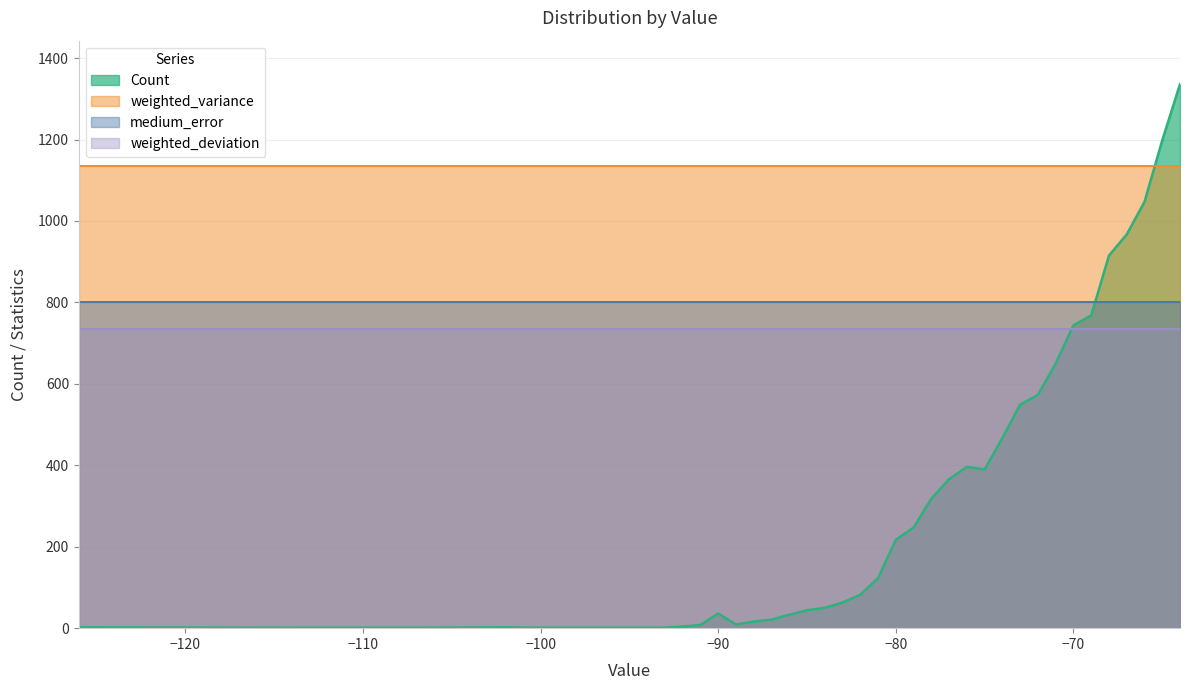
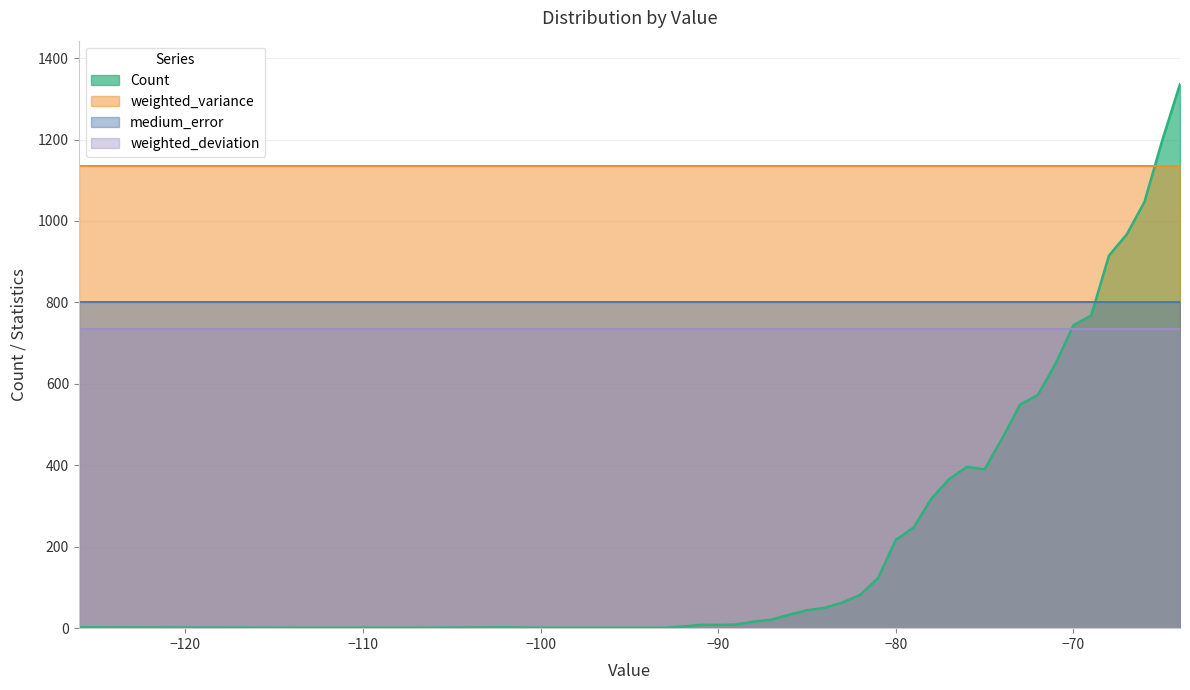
  {
    "Count": {
      "−100": 0,
-     "−90": 40,
+     "−90": 10,
      "−80": 220,
      "−70": 740
    },
    "weighted_variance": {
      "−100": 1140,
      "−90": 1140,
      "−80": 1140,
      "−70": 1140
    },
    "medium_error": {
      "−100": 800,
      "−90": 800,
      "−80": 800,
      "−70": 800
    },
    "weighted_deviation": {
      "−100": 730,
      "−90": 730,
      "−80": 730,
      "−70": 730
    }
  }
